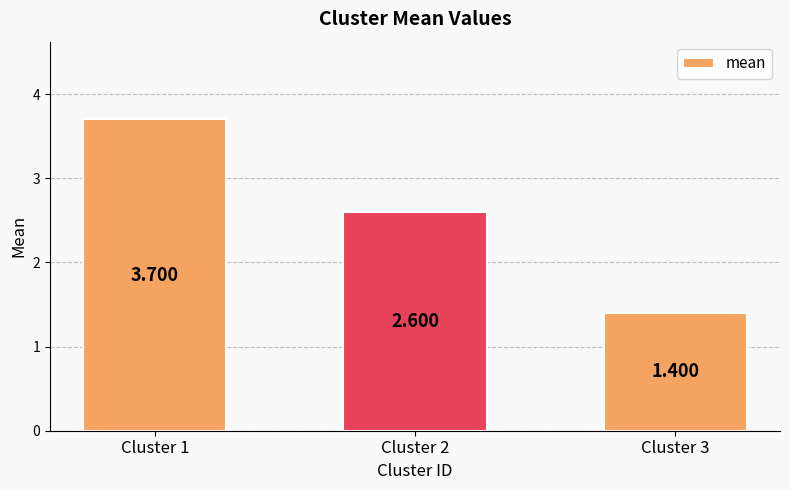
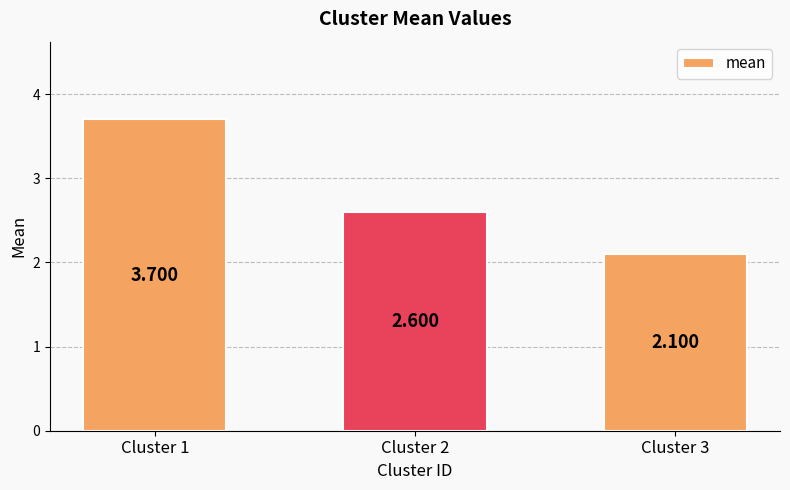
  {
    "Cluster 1": 3.700,
    "Cluster 2": 2.600,
-   "Cluster 3": 1.400
+   "Cluster 3": 2.100
  }
